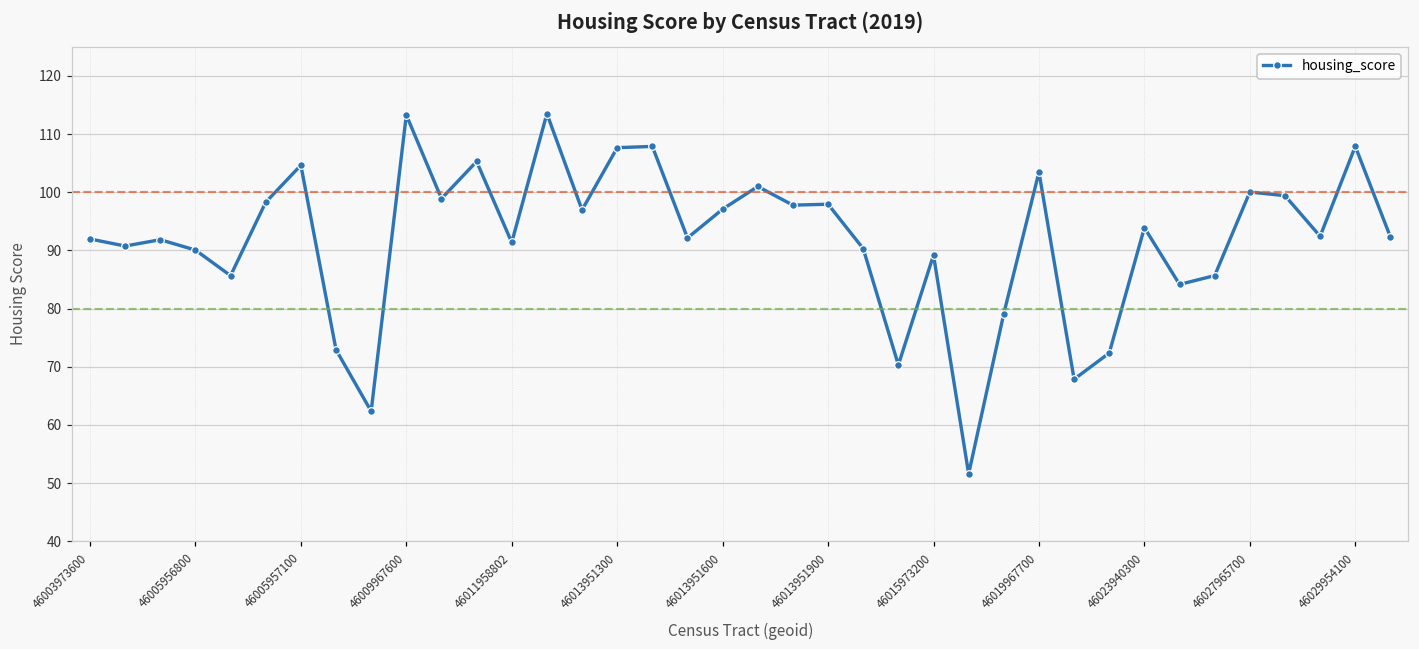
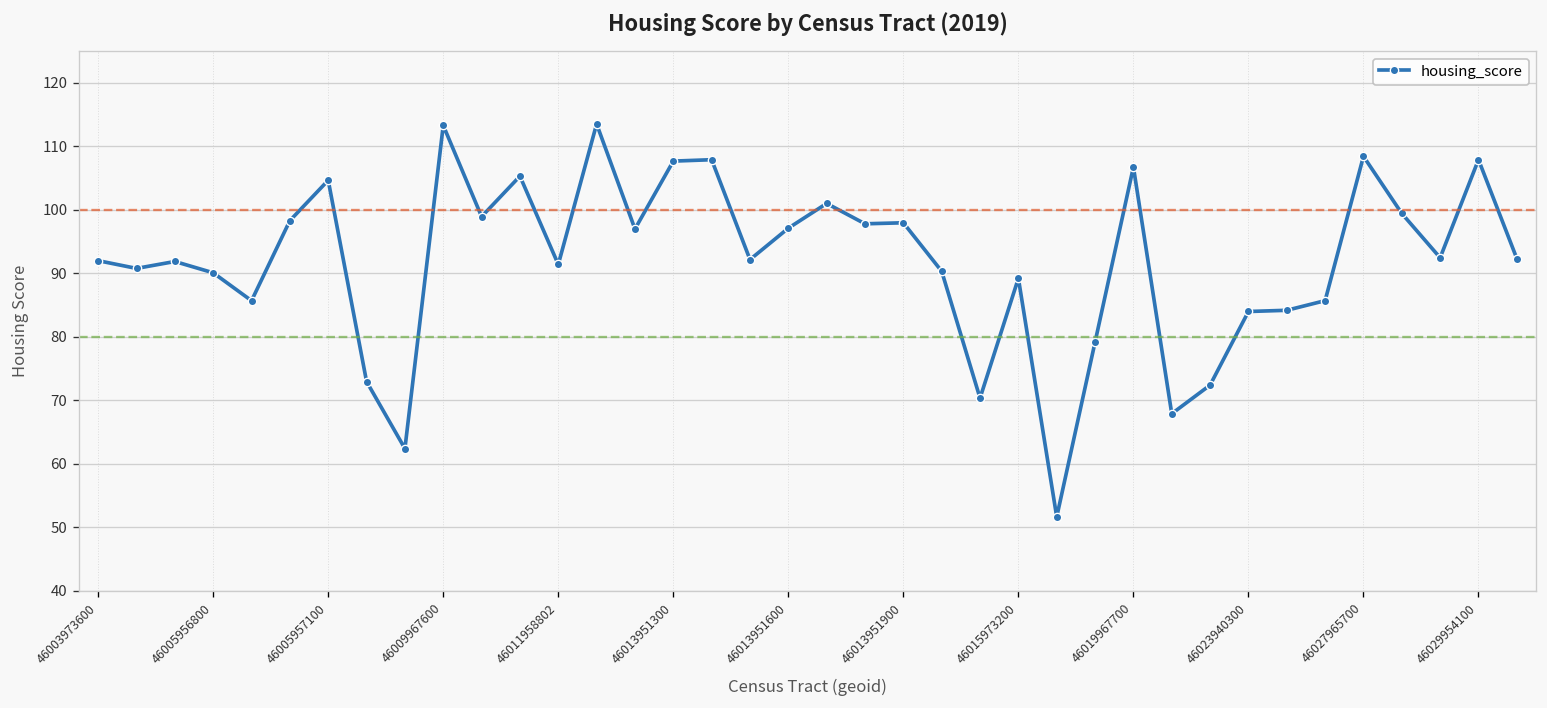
  {
    "46003973600": 92,
    "46005956800": 90,
    "46005957100": 105,
    "46009967600": 113,
    "46011958802": 91,
    "46013951300": 108,
    "46013951600": 97,
    "46013951900": 98,
    "46015973200": 89,
-   "46019967700": 103,
-   "46023940300": 94,
-   "46027965700": 100,
+   "46019967700": 107,
+   "46023940300": 84,
+   "46027965700": 108,
    "46029954100": 108
  }
